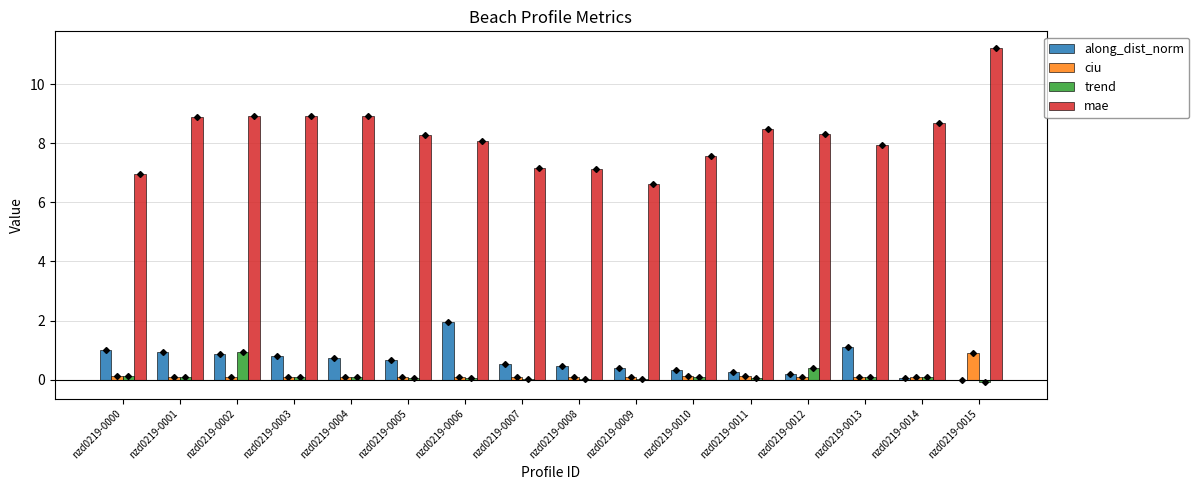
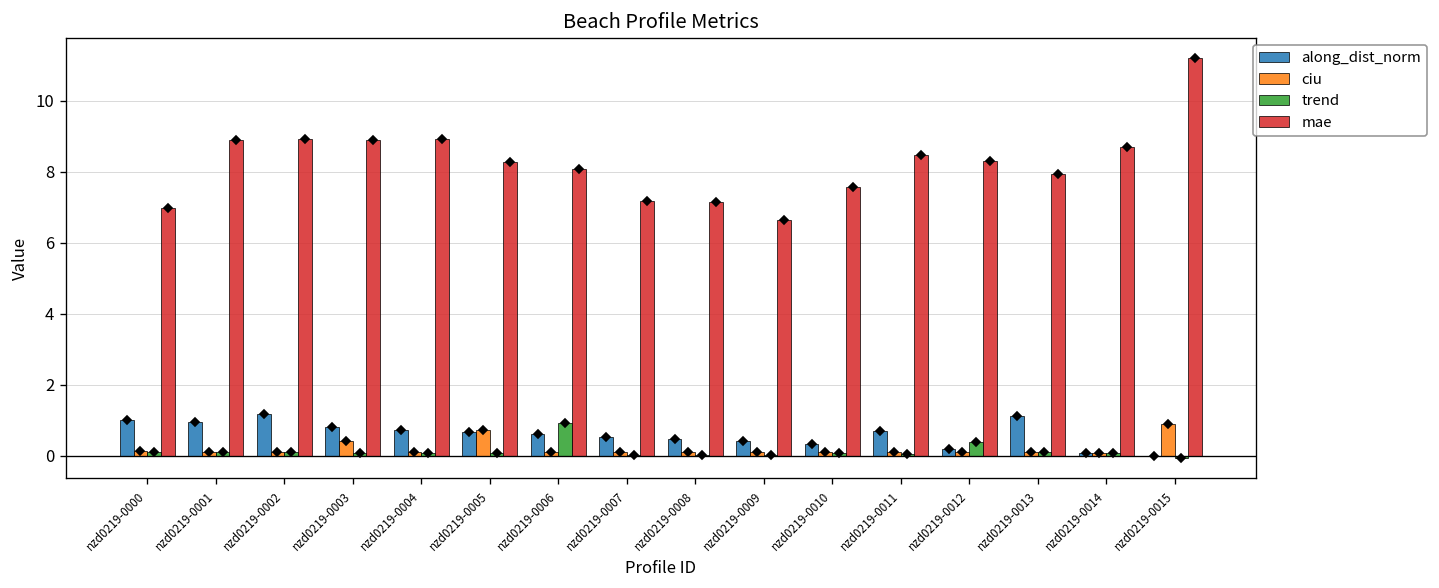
  {
    "along_dist_norm": {
      "nzd0219-0000": 1.0,
      "nzd0219-0001": 0.9,
-     "nzd0219-0002": 0.9,
+     "nzd0219-0002": 1.2,
      "nzd0219-0003": 0.8,
      "nzd0219-0004": 0.7,
      "nzd0219-0005": 0.7,
-     "nzd0219-0006": 1.9,
+     "nzd0219-0006": 0.6,
      "nzd0219-0007": 0.5,
      "nzd0219-0008": 0.5,
      "nzd0219-0009": 0.4,
      "nzd0219-0010": 0.3,
-     "nzd0219-0011": 0.3,
+     "nzd0219-0011": 0.7,
      "nzd0219-0012": 0.2,
      "nzd0219-0013": 1.1,
      "nzd0219-0015": 0.0
    },
    "ciu": {
      "nzd0219-0000": 0.1,
      "nzd0219-0001": 0.1,
      "nzd0219-0002": 0.1,
-     "nzd0219-0003": 0.1,
+     "nzd0219-0003": 0.4,
      "nzd0219-0004": 0.1,
-     "nzd0219-0005": 0.1,
+     "nzd0219-0005": 0.7,
      "nzd0219-0006": 0.1,
      "nzd0219-0007": 0.1,
      "nzd0219-0008": 0.1,
      "nzd0219-0009": 0.1,
      "nzd0219-0010": 0.1,
      "nzd0219-0011": 0.1,
      "nzd0219-0012": 0.1,
      "nzd0219-0013": 0.1,
      "nzd0219-0015": 0.9
    },
    "trend": {
      "nzd0219-0000": 0.1,
      "nzd0219-0001": 0.1,
-     "nzd0219-0002": 1.0,
-     "nzd0219-0006": 0.1,
+     "nzd0219-0002": 0.1,
+     "nzd0219-0006": 0.9,
      "nzd0219-0012": 0.4,
      "nzd0219-0013": 0.1
    },
    "mae": {
      "nzd0219-0000": 7.0,
      "nzd0219-0001": 8.9,
      "nzd0219-0002": 8.9,
      "nzd0219-0003": 8.9,
      "nzd0219-0004": 8.9,
      "nzd0219-0005": 8.3,
      "nzd0219-0006": 8.1,
      "nzd0219-0007": 7.2,
      "nzd0219-0008": 7.1,
      "nzd0219-0009": 6.6,
      "nzd0219-0010": 7.6,
      "nzd0219-0011": 8.5,
      "nzd0219-0012": 8.3,
      "nzd0219-0013": 7.9,
      "nzd0219-0014": 8.7,
      "nzd0219-0015": 11.2
    }
  }
